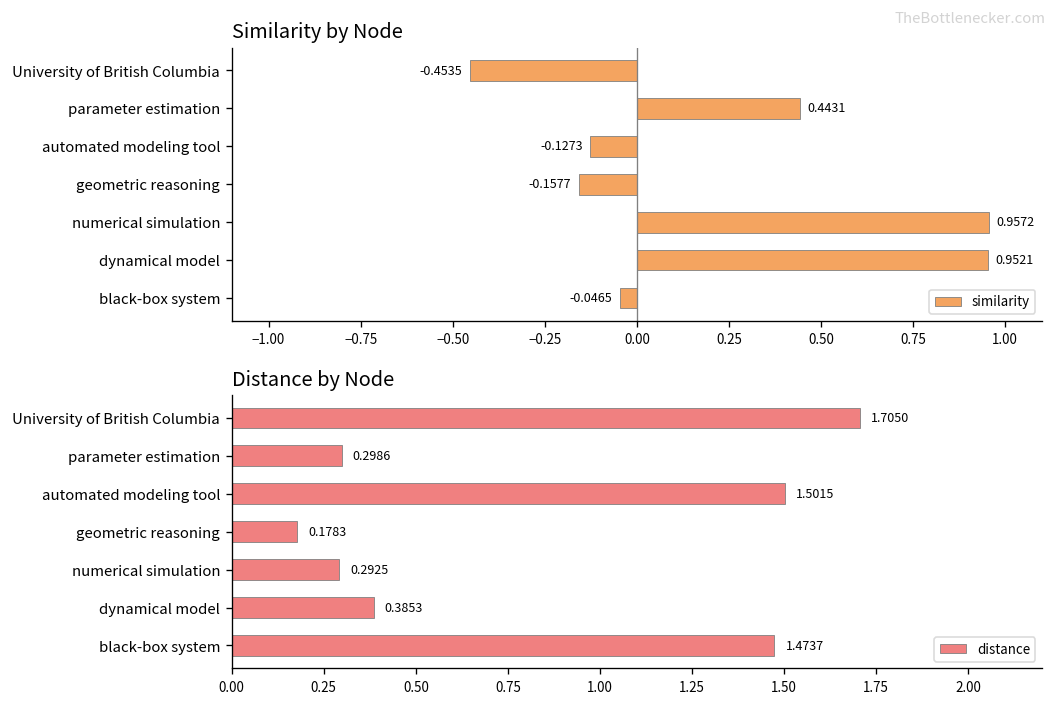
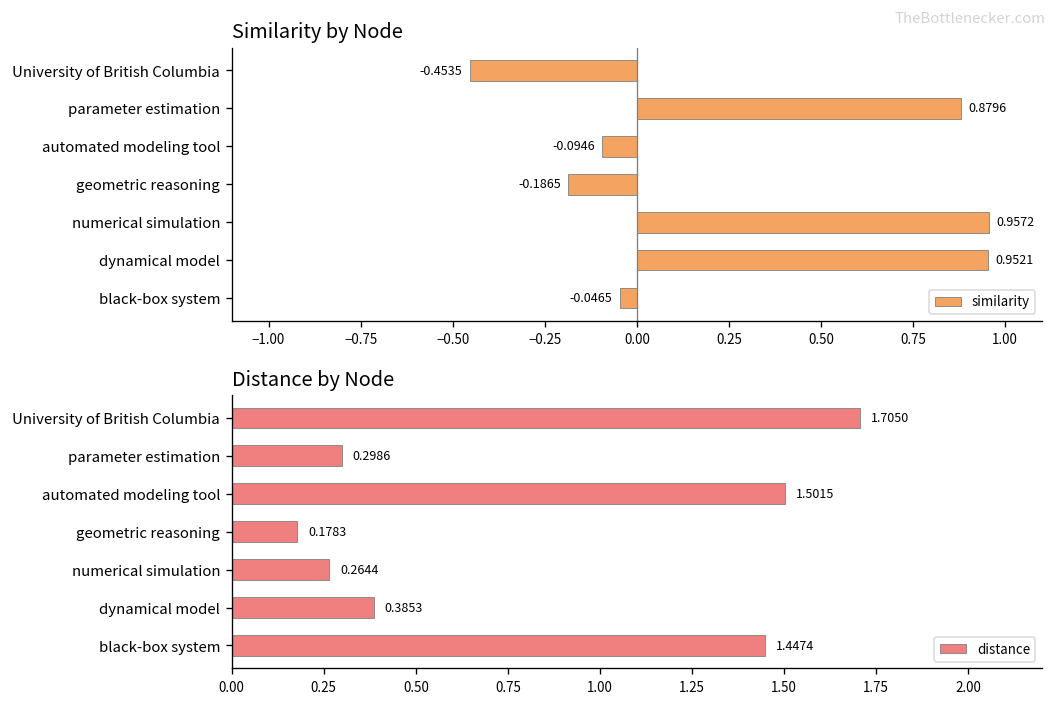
  {
    "Similarity by Node": {
      "University of British Columbia": -0.4535,
-     "parameter estimation": 0.4431,
-     "automated modeling tool": -0.1273,
-     "geometric reasoning": -0.1577,
+     "parameter estimation": 0.8796,
+     "automated modeling tool": -0.0946,
+     "geometric reasoning": -0.1865,
      "numerical simulation": 0.9572,
      "dynamical model": 0.9521,
      "black-box system": -0.0465
    },
    "Distance by Node": {
      "University of British Columbia": 1.7050,
      "parameter estimation": 0.2986,
      "automated modeling tool": 1.5015,
      "geometric reasoning": 0.1783,
-     "numerical simulation": 0.2925,
+     "numerical simulation": 0.2644,
      "dynamical model": 0.3853,
-     "black-box system": 1.4737
+     "black-box system": 1.4474
    }
  }
